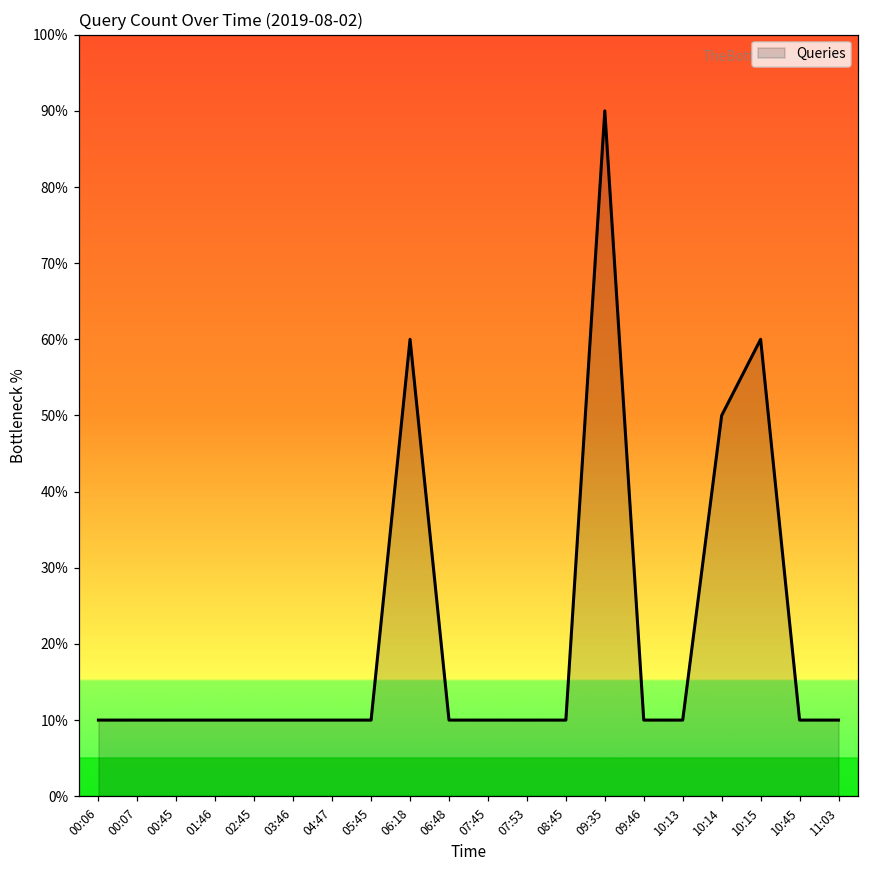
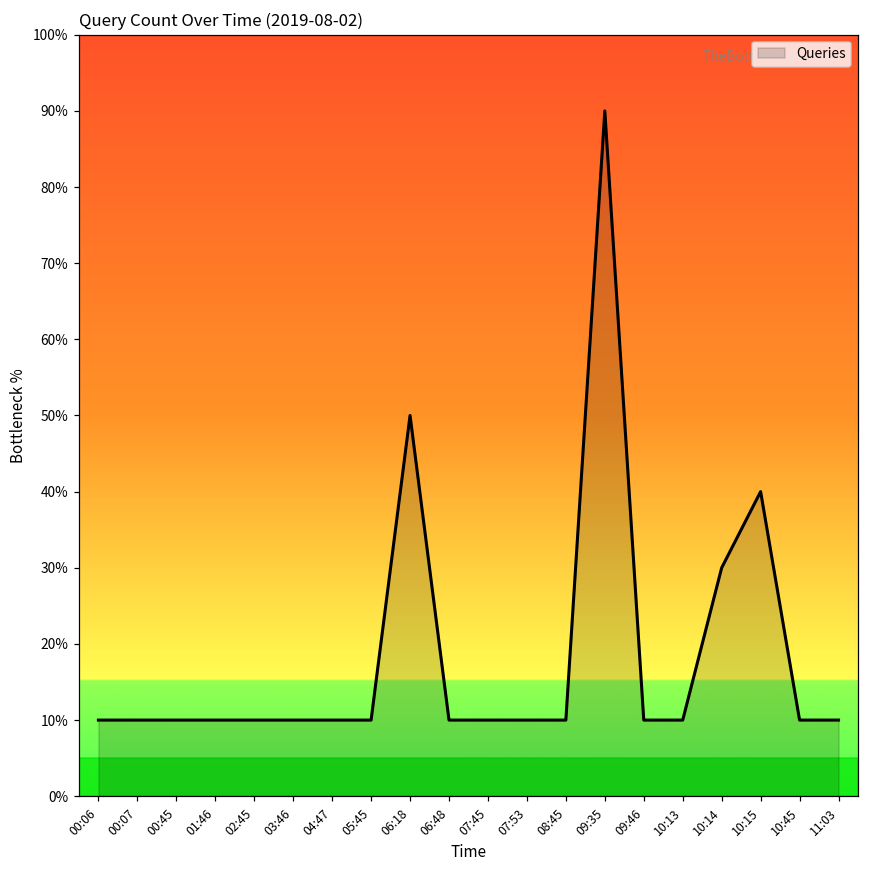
  {
    "00:06": "10%",
    "00:07": "10%",
    "00:45": "10%",
    "01:46": "10%",
    "02:45": "10%",
    "03:46": "10%",
    "04:47": "10%",
    "05:45": "10%",
-   "06:18": "60%",
+   "06:18": "50%",
    "06:48": "10%",
    "07:45": "10%",
    "07:53": "10%",
    "08:45": "10%",
    "09:35": "90%",
    "09:46": "10%",
    "10:13": "10%",
-   "10:14": "50%",
-   "10:15": "60%",
+   "10:14": "30%",
+   "10:15": "40%",
    "10:45": "10%",
    "11:03": "10%"
  }
